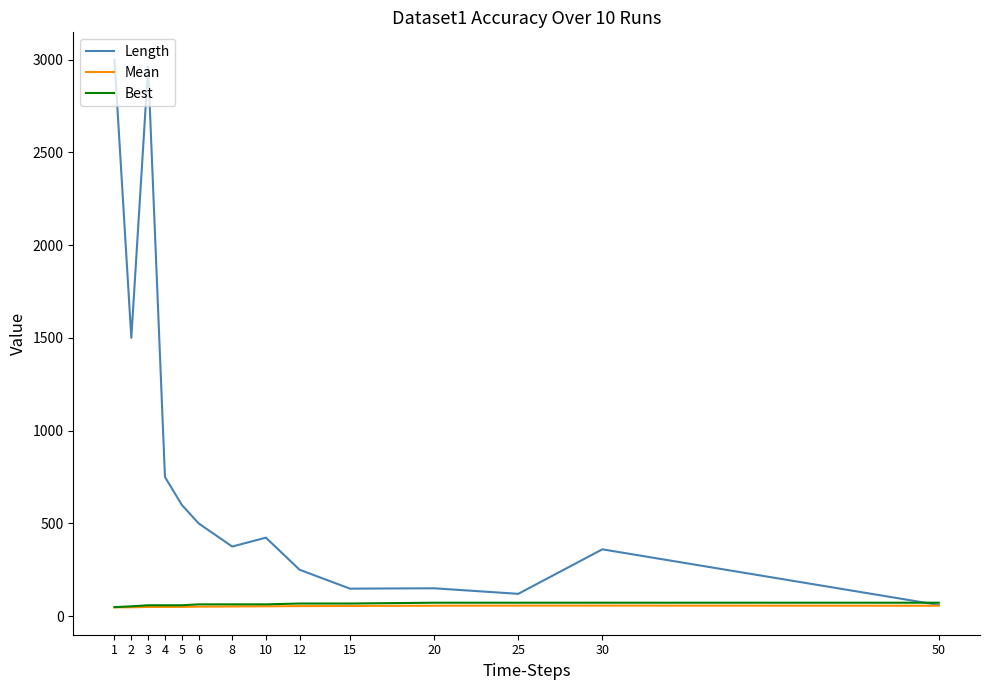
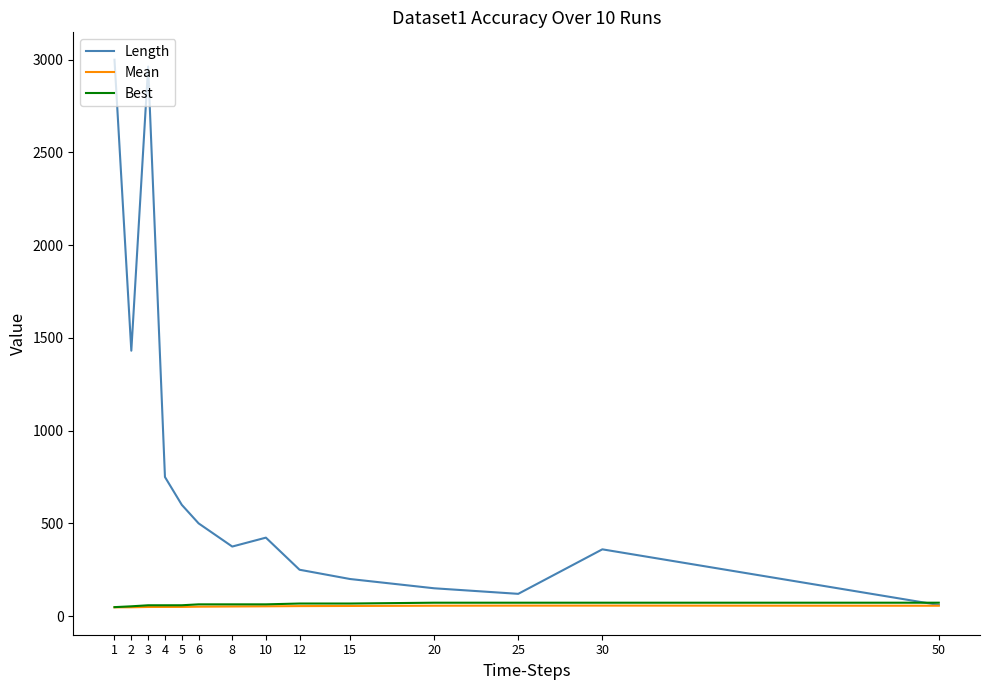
  {
    "Length": {
-     "2": 1500,
+     "2": 1430,
      "4": 750,
      "5": 600,
      "6": 500,
      "8": 380,
      "10": 420,
      "12": 250,
-     "15": 150,
+     "15": 200,
      "20": 150,
      "25": 120,
      "30": 360
    },
    "Mean": {
      "12": 50,
      "20": 60,
      "25": 60,
      "30": 60
    },
    "Best": {
      "12": 70,
      "20": 70,
      "25": 70,
      "30": 70
    }
  }
